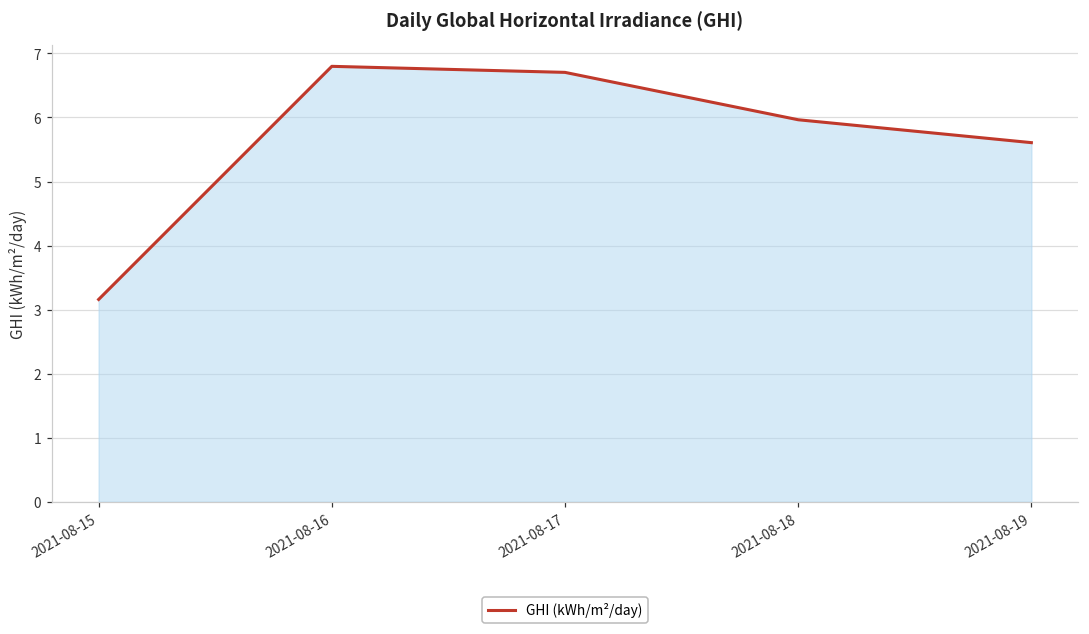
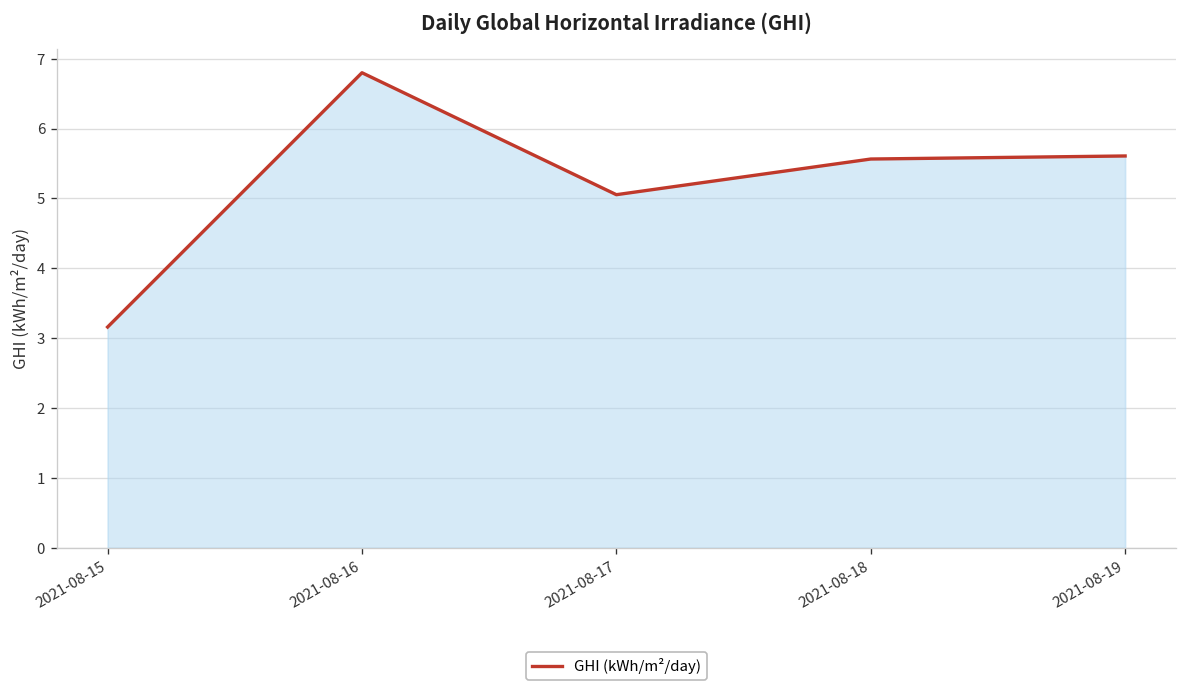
  {
    "2021-08-15": 3.2,
    "2021-08-16": 6.8,
-   "2021-08-17": 6.7,
-   "2021-08-18": 6.0,
+   "2021-08-17": 5.1,
+   "2021-08-18": 5.6,
    "2021-08-19": 5.6
  }
